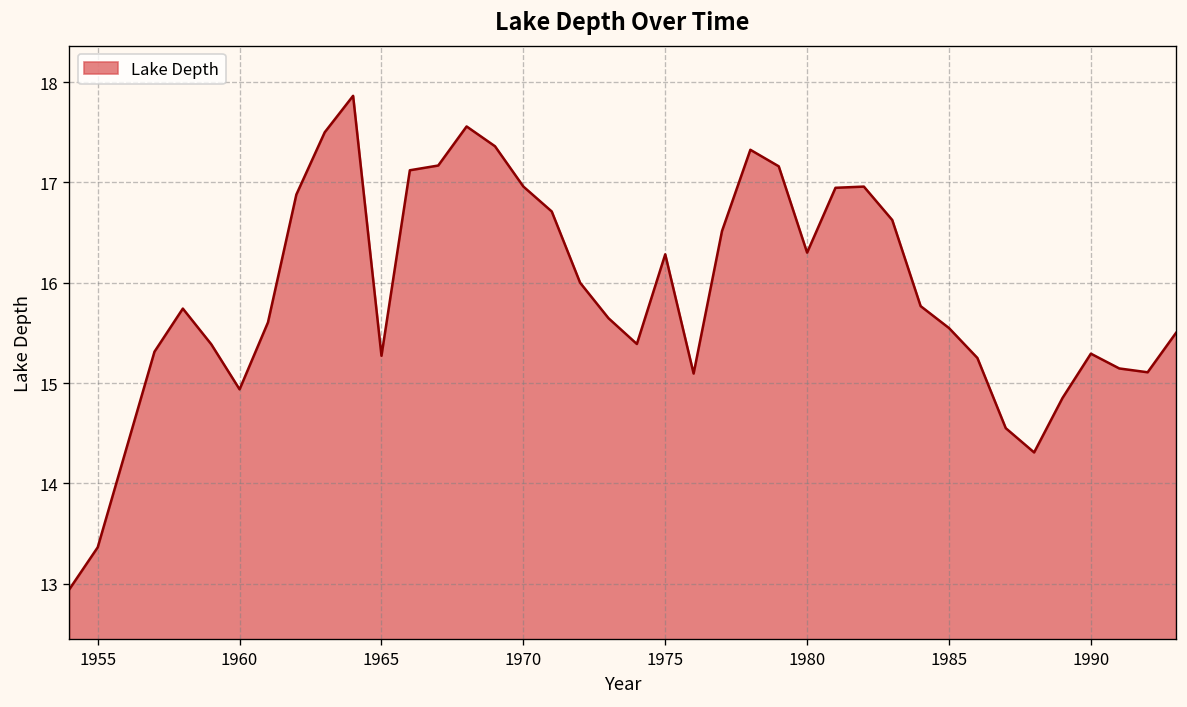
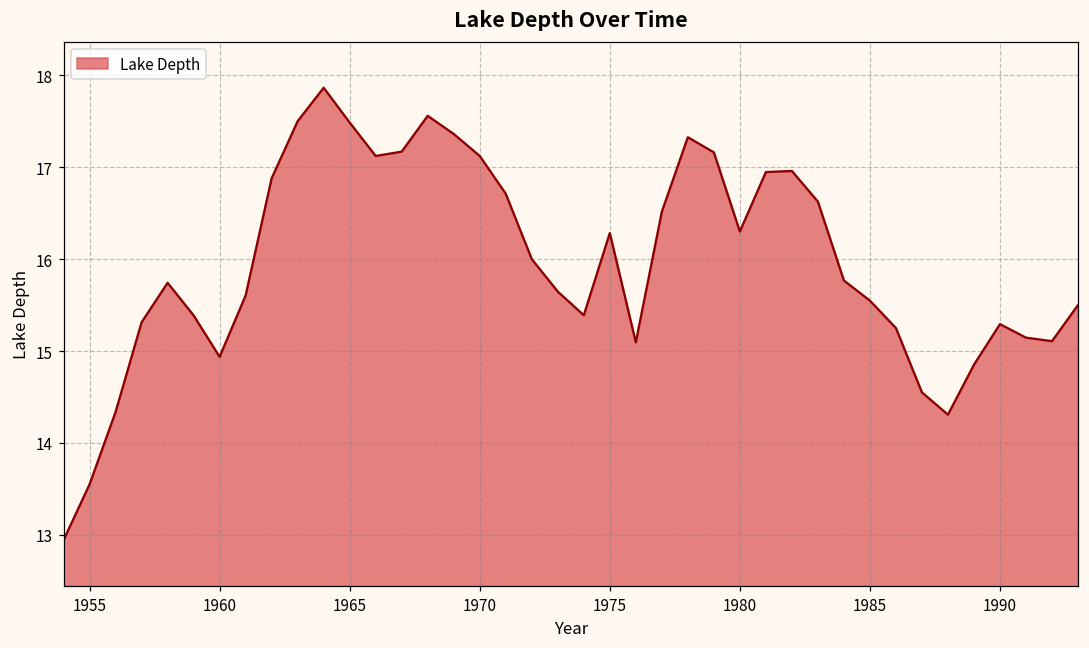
  {
-   "1955": 13.4,
+   "1955": 13.6,
    "1960": 14.9,
-   "1965": 15.3,
-   "1970": 17.0,
+   "1965": 17.5,
+   "1970": 17.1,
    "1975": 16.3,
    "1980": 16.3,
    "1985": 15.5,
    "1990": 15.3
  }
